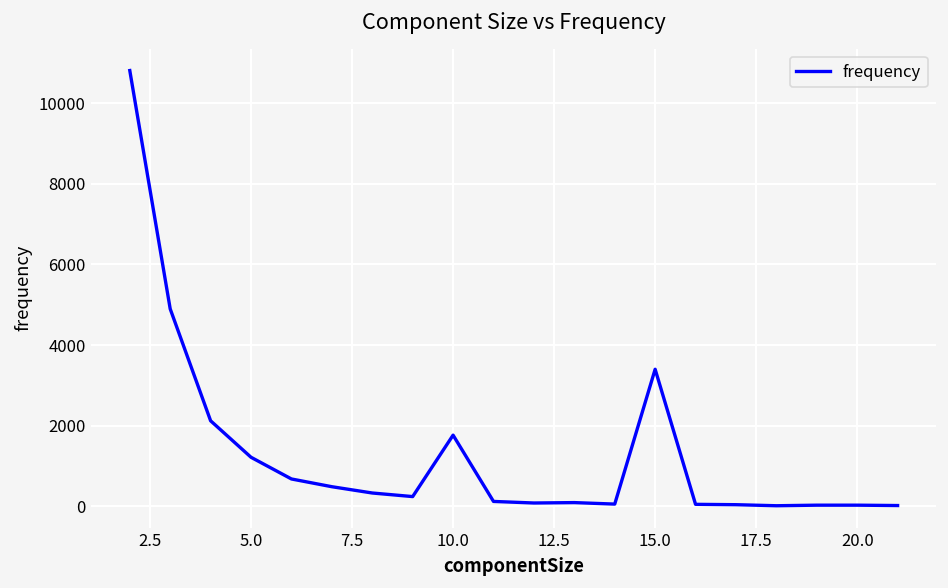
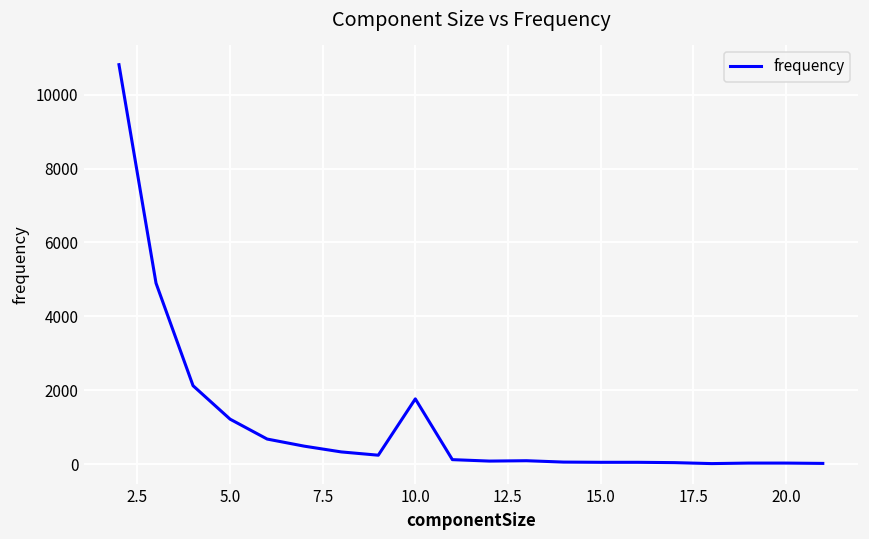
  {
    "5.0": 1200,
    "10.0": 1800,
-   "15.0": 3400,
+   "15.0": 100,
    "20.0": 0
  }
